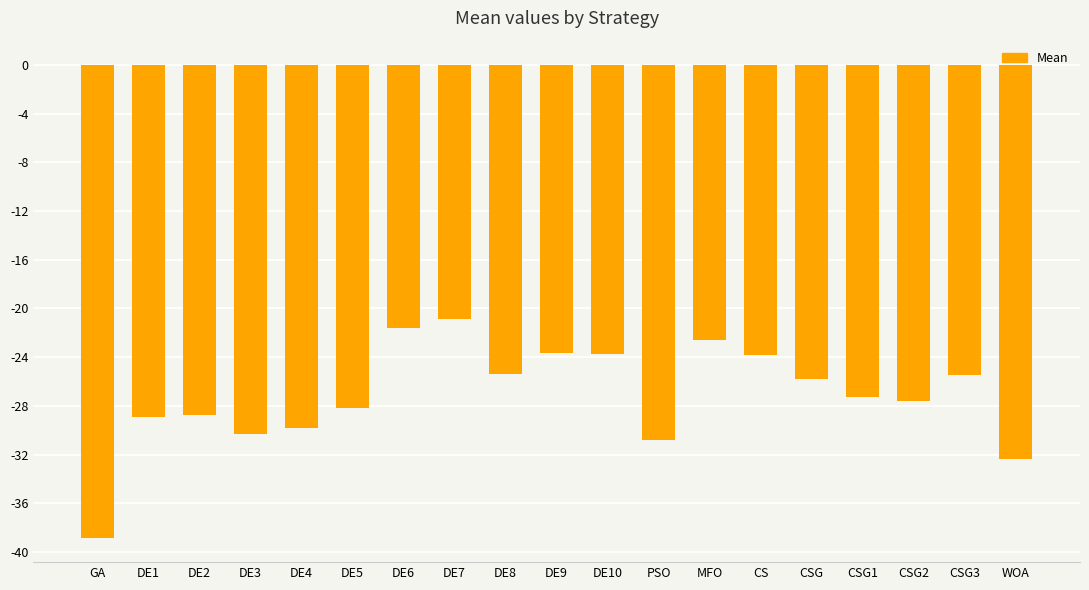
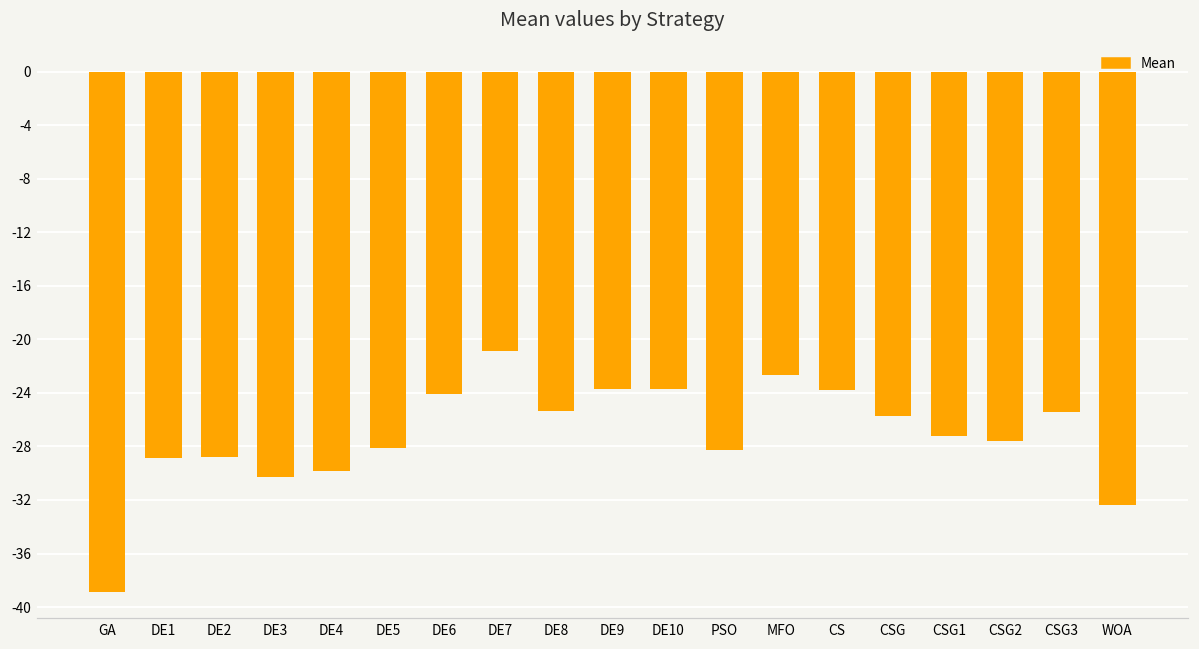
  {
    "GA": -38.8,
    "DE1": -28.9,
    "DE2": -28.8,
    "DE3": -30.3,
    "DE4": -29.9,
    "DE5": -28.1,
-   "DE6": -21.6,
+   "DE6": -24.1,
    "DE7": -20.9,
    "DE8": -25.4,
    "DE9": -23.7,
    "DE10": -23.7,
-   "PSO": -30.8,
+   "PSO": -28.3,
    "MFO": -22.6,
    "CS": -23.8,
    "CSG": -25.8,
    "CSG1": -27.2,
    "CSG2": -27.6,
    "CSG3": -25.5,
    "WOA": -32.4
  }
